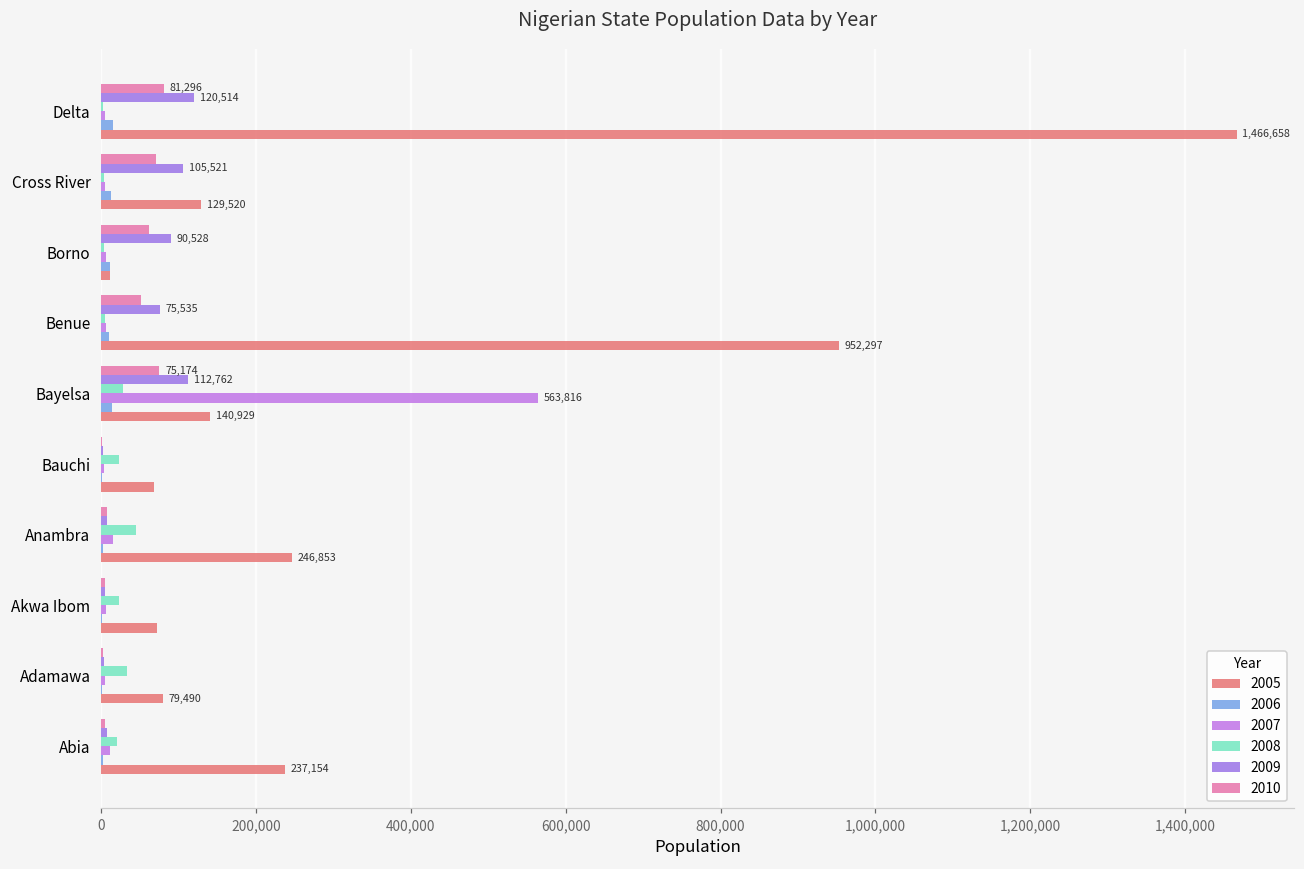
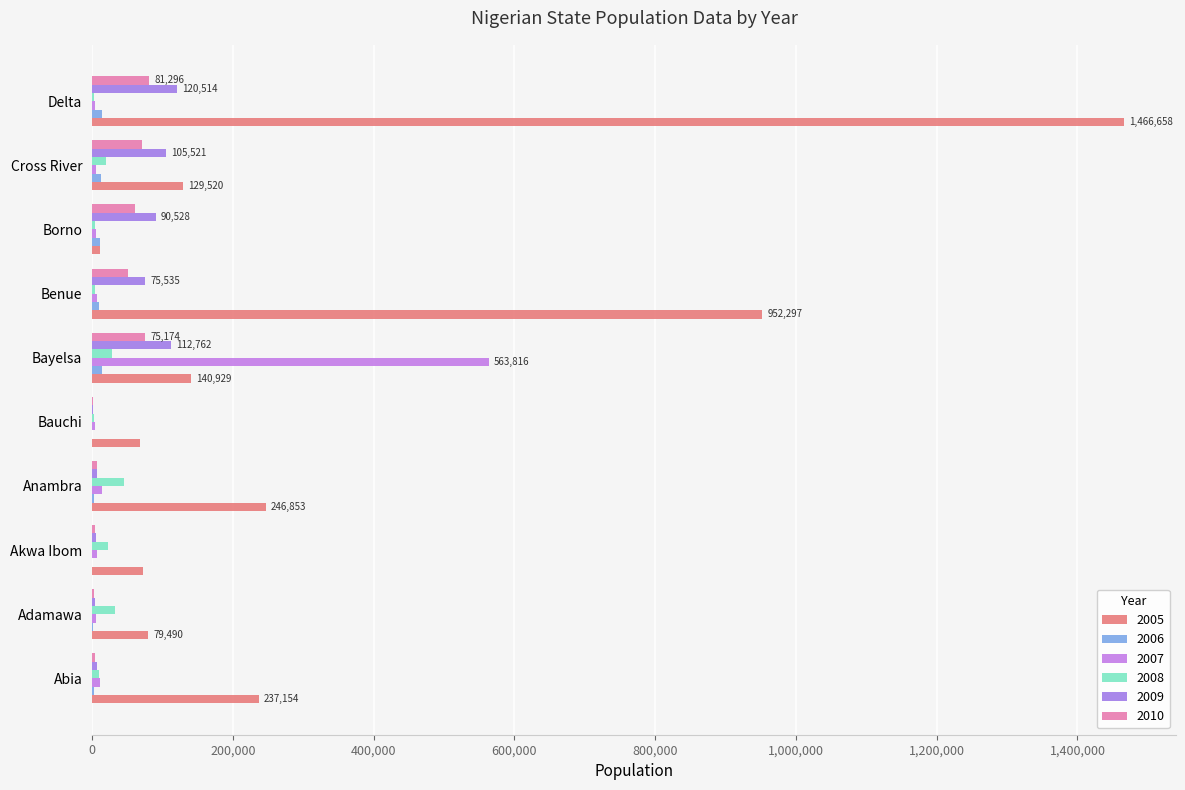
  {
    "2008": {
-     "Cross River": "0",
+     "Cross River": "20,000",
      "Borno": "0",
      "Benue": "0",
      "Bayelsa": "30,000",
-     "Bauchi": "20,000",
+     "Bauchi": "0",
      "Anambra": "50,000",
      "Akwa Ibom": "20,000",
      "Adamawa": "30,000",
-     "Abia": "20,000"
+     "Abia": "10,000"
    }
  }
